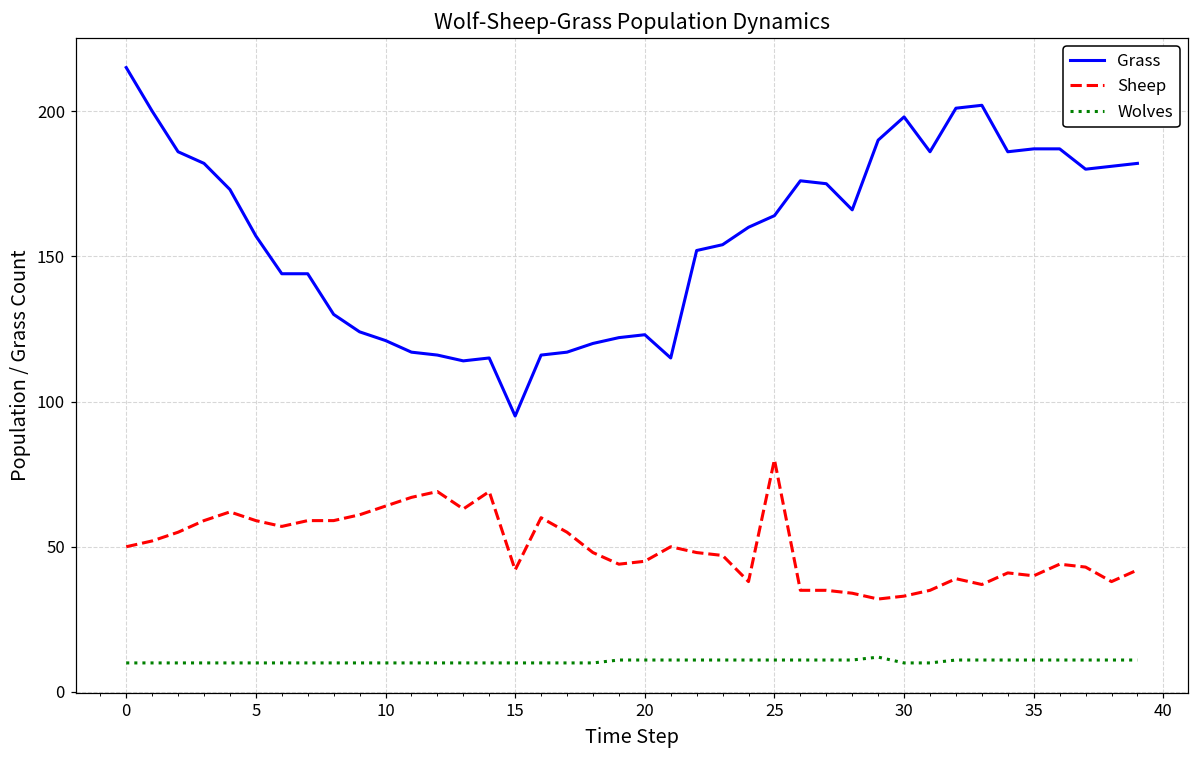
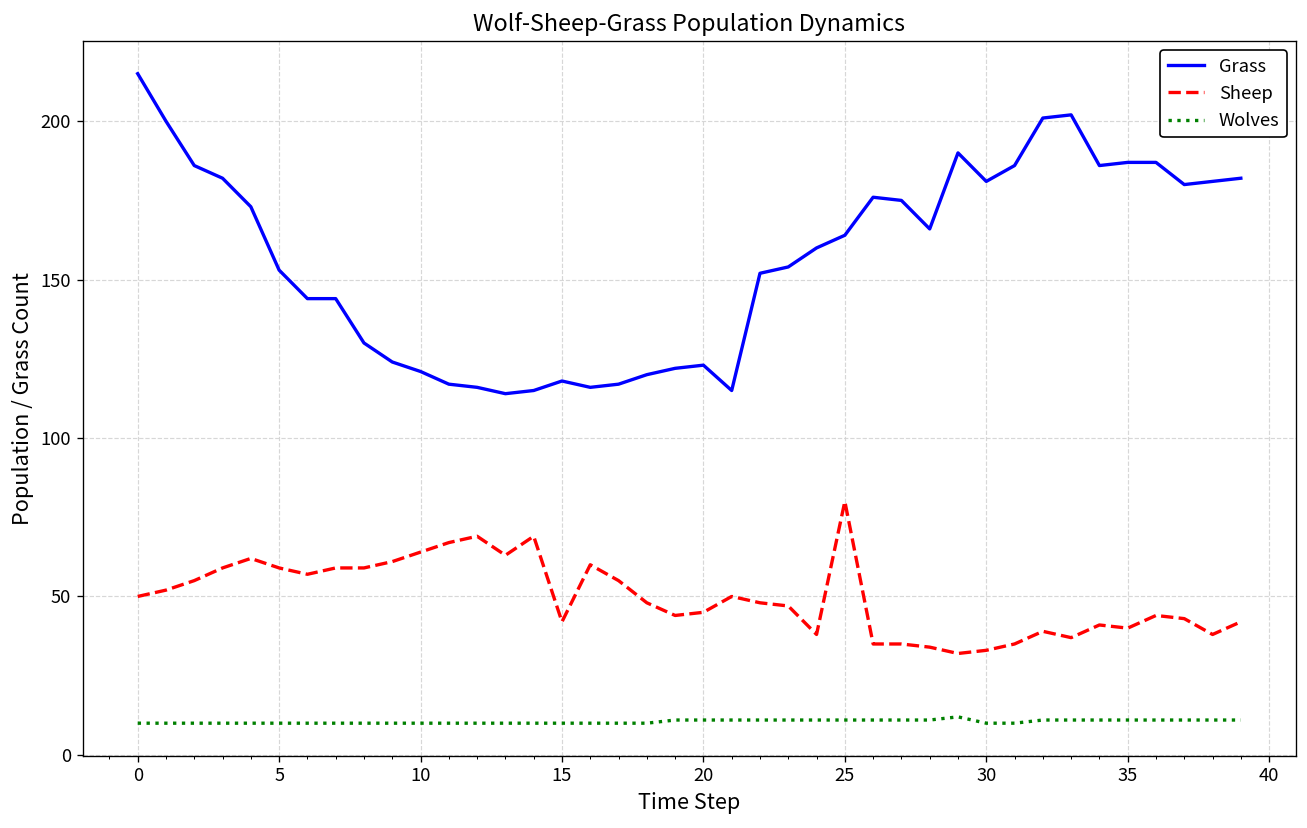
  {
    "Grass": {
      "0": 215,
-     "5": 157,
+     "5": 153,
      "10": 121,
-     "15": 95,
+     "15": 118,
      "20": 123,
      "25": 164,
-     "30": 198,
+     "30": 181,
      "35": 187
    },
    "Sheep": {
      "0": 50,
      "5": 59,
      "10": 64,
      "15": 42,
      "20": 45,
      "25": 80,
      "30": 33,
      "35": 40
    },
    "Wolves": {
      "0": 10,
      "5": 10,
      "10": 10,
      "15": 10,
      "20": 11,
      "25": 11,
      "30": 10,
      "35": 11
    }
  }
